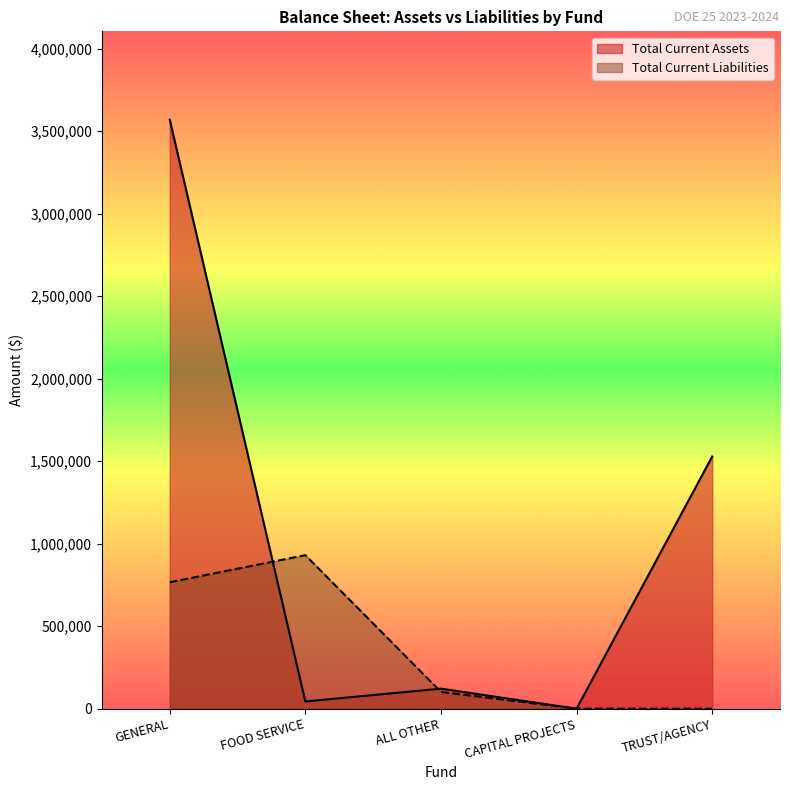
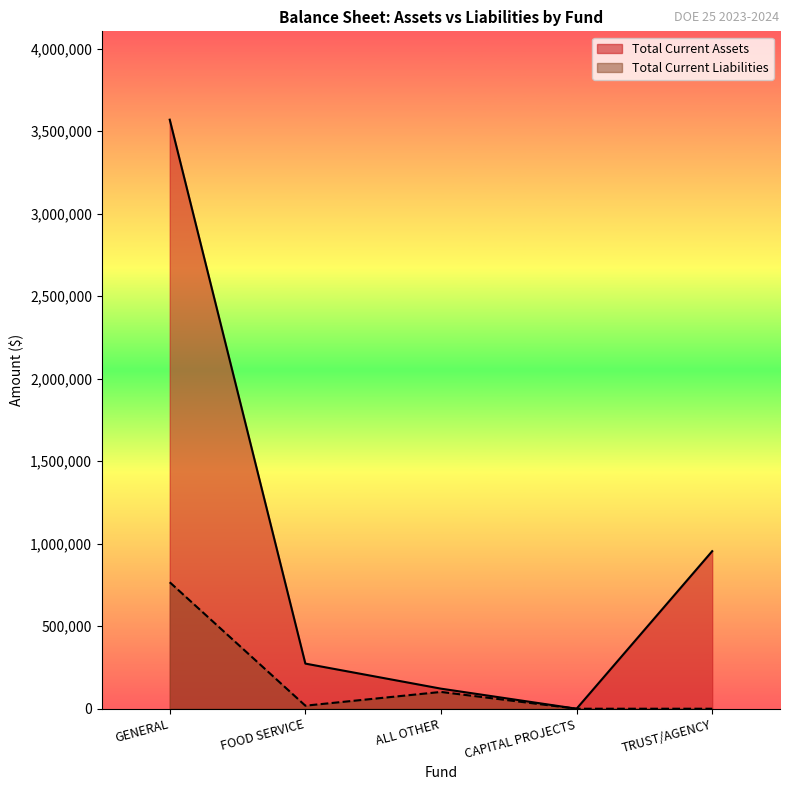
  {
    "Total Current Assets": {
      "GENERAL": "3,570,000",
-     "FOOD SERVICE": "40,000",
+     "FOOD SERVICE": "270,000",
      "ALL OTHER": "120,000",
-     "TRUST/AGENCY": "1,530,000"
+     "TRUST/AGENCY": "950,000"
    },
    "Total Current Liabilities": {
      "GENERAL": "770,000",
-     "FOOD SERVICE": "930,000",
+     "FOOD SERVICE": "20,000",
      "ALL OTHER": "100,000",
      "TRUST/AGENCY": "0"
    }
  }
